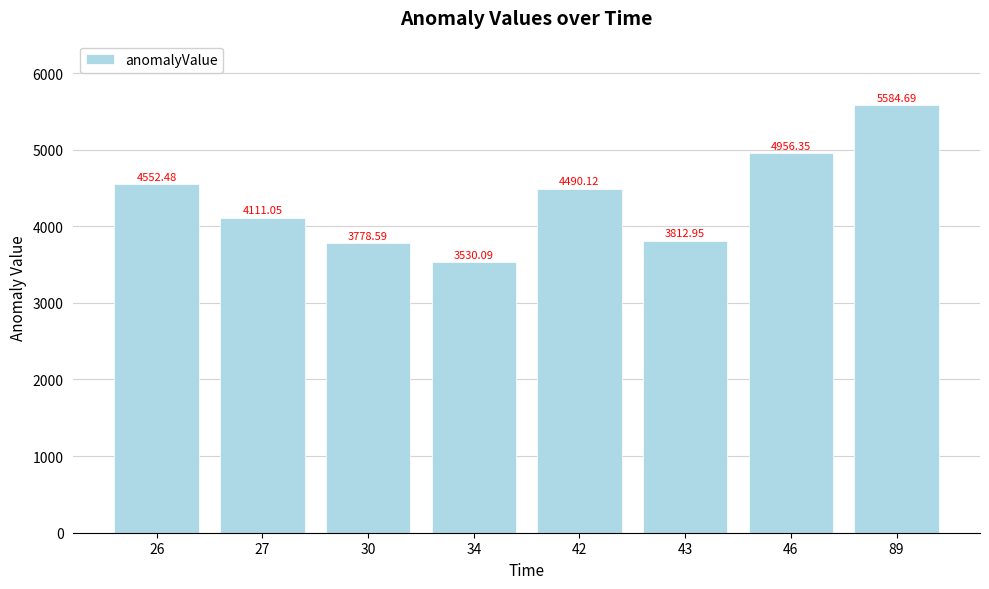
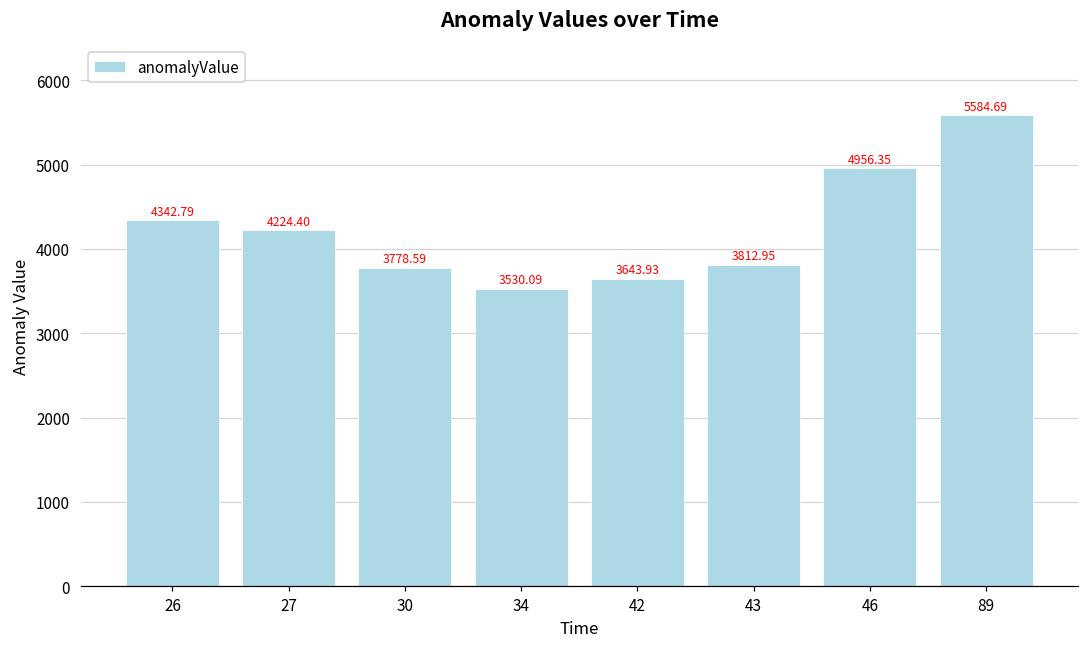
  {
-   "26": 4552.48,
-   "27": 4111.05,
+   "26": 4342.79,
+   "27": 4224.40,
    "30": 3778.59,
    "34": 3530.09,
-   "42": 4490.12,
+   "42": 3643.93,
    "43": 3812.95,
    "46": 4956.35,
    "89": 5584.69
  }
